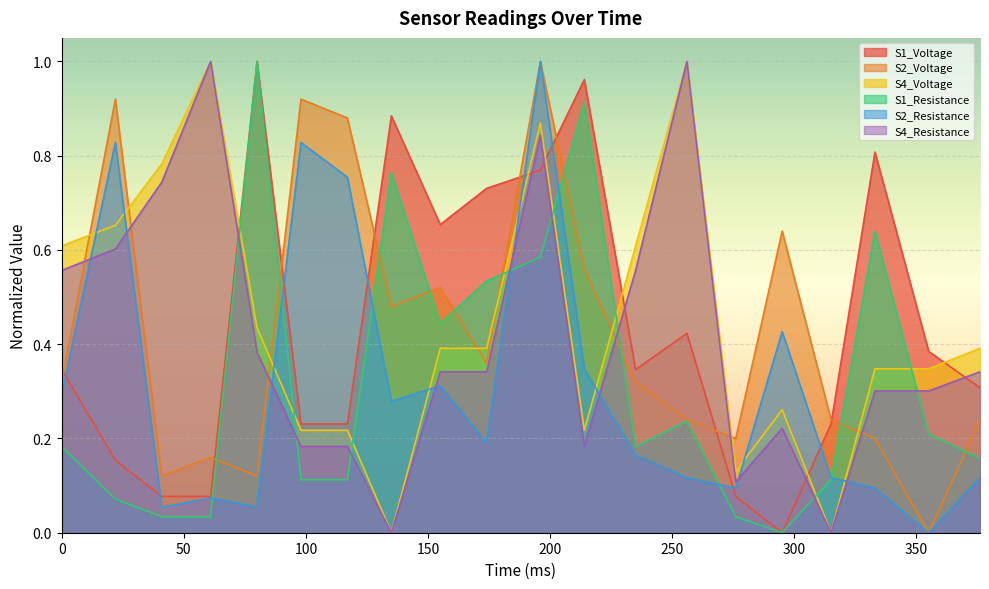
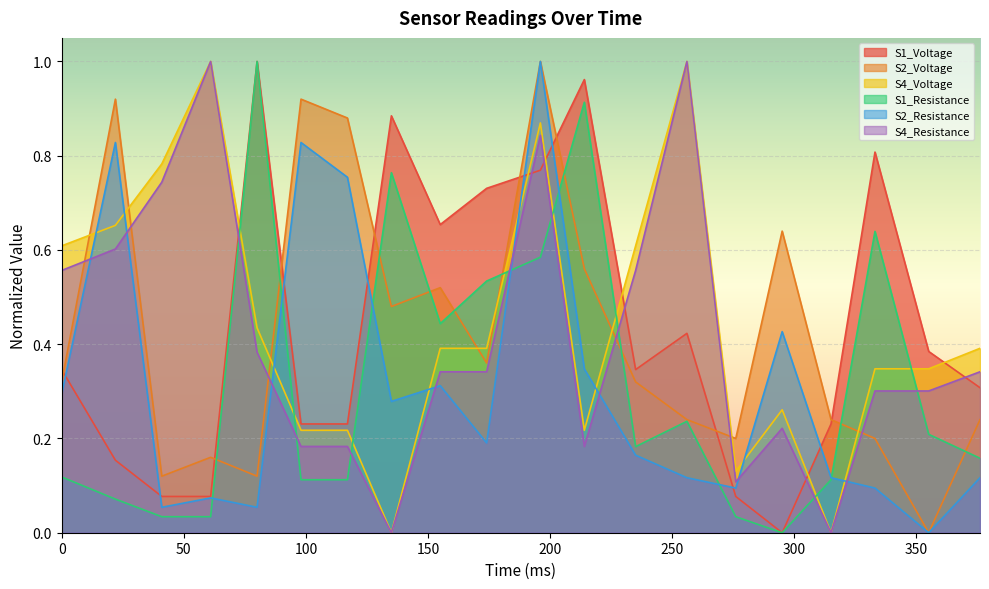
  {
    "S4_Voltage": {
      "0": 0.61
    },
    "S1_Resistance": {
-     "0": 0.18
+     "0": 0.12
    },
    "S2_Resistance": {
      "0": 0.29
    },
    "S4_Resistance": {
      "0": 0.56
    }
  }
